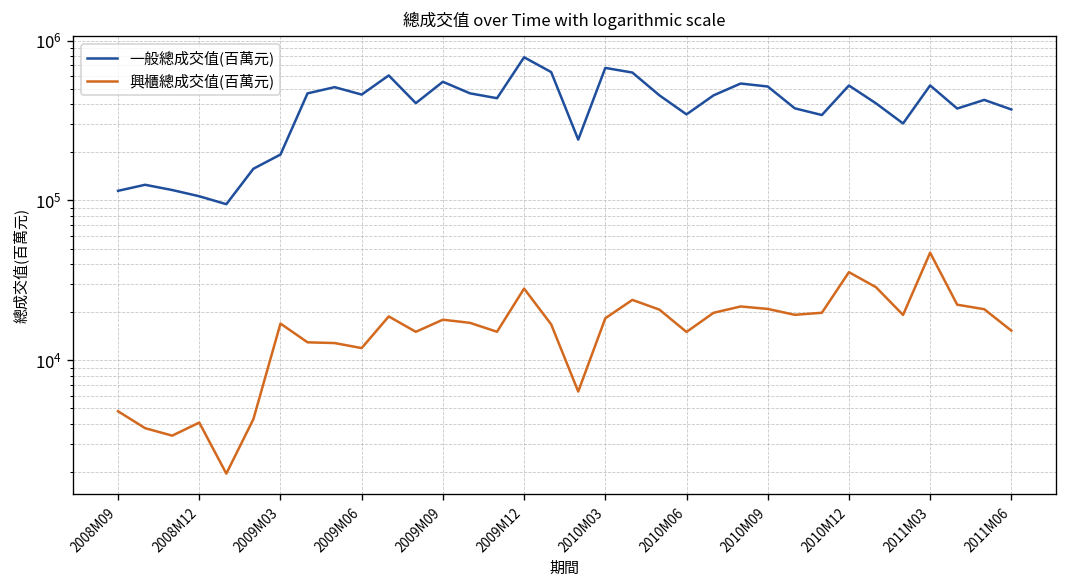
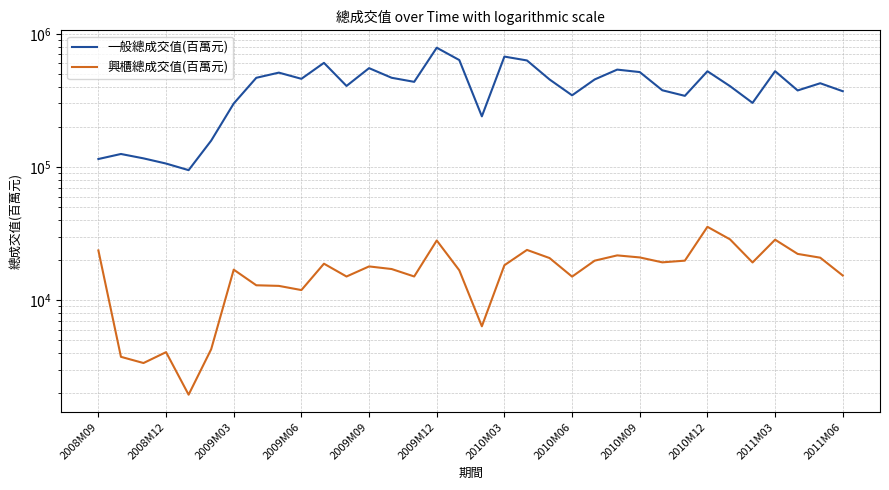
  {
    "一般總成交值(百萬元)": {
      "2008M09": 110000,
      "2008M12": 110000,
-     "2009M03": 190000,
+     "2009M03": 300000,
      "2009M06": 460000,
      "2009M09": 550000,
      "2009M12": 800000,
      "2010M03": 700000,
      "2010M06": 350000,
      "2010M09": 520000,
      "2010M12": 520000,
      "2011M03": 520000,
      "2011M06": 370000
    },
    "興櫃總成交值(百萬元)": {
-     "2008M09": 4800,
+     "2008M09": 24000,
      "2008M12": 4100,
      "2009M03": 17000,
      "2009M06": 12000,
      "2009M09": 18000,
      "2009M12": 28000,
      "2010M03": 18000,
      "2010M06": 15000,
      "2010M09": 21000,
      "2010M12": 36000,
-     "2011M03": 47000,
+     "2011M03": 28000,
      "2011M06": 15000
    }
  }
